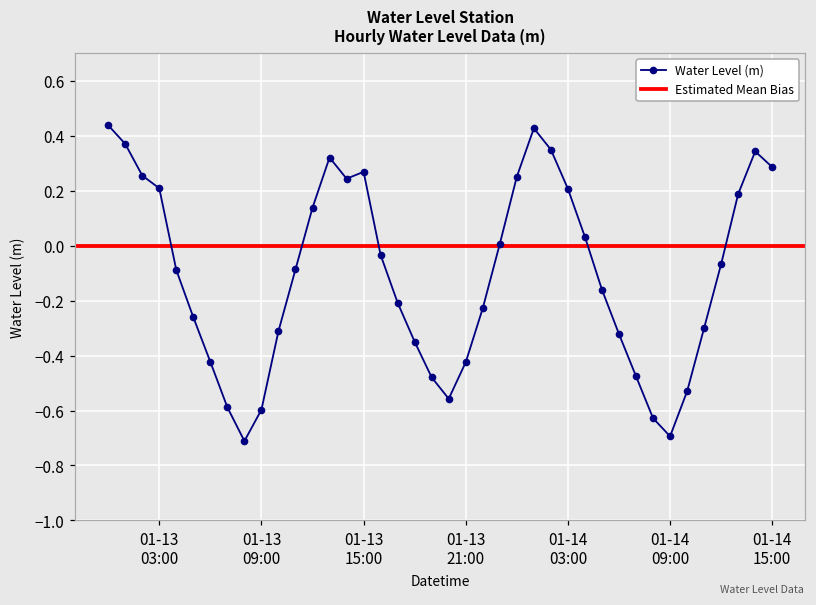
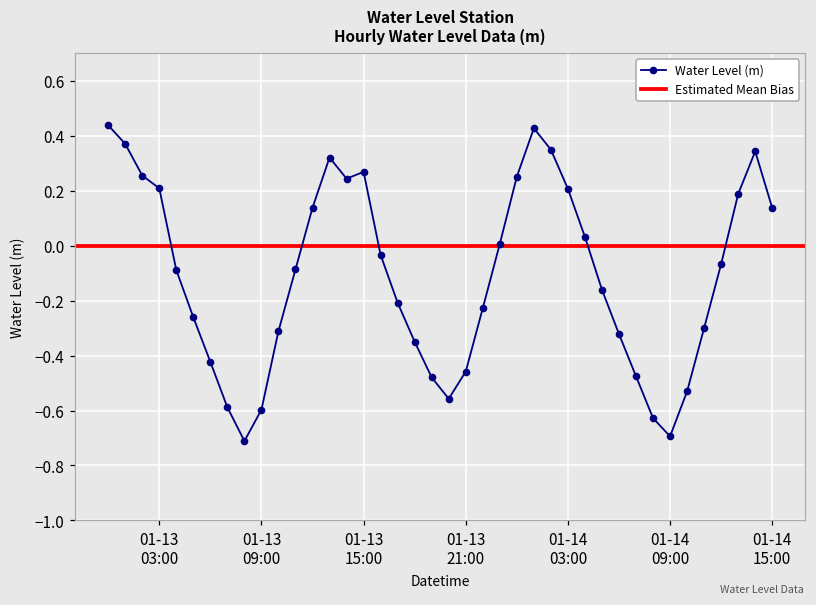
  {
    "01-13 03:00": 0.21,
    "01-13 09:00": -0.60,
    "01-13 15:00": 0.27,
-   "01-13 21:00": -0.42,
+   "01-13 21:00": -0.46,
    "01-14 03:00": 0.21,
    "01-14 09:00": -0.69,
-   "01-14 15:00": 0.29
+   "01-14 15:00": 0.14
  }
